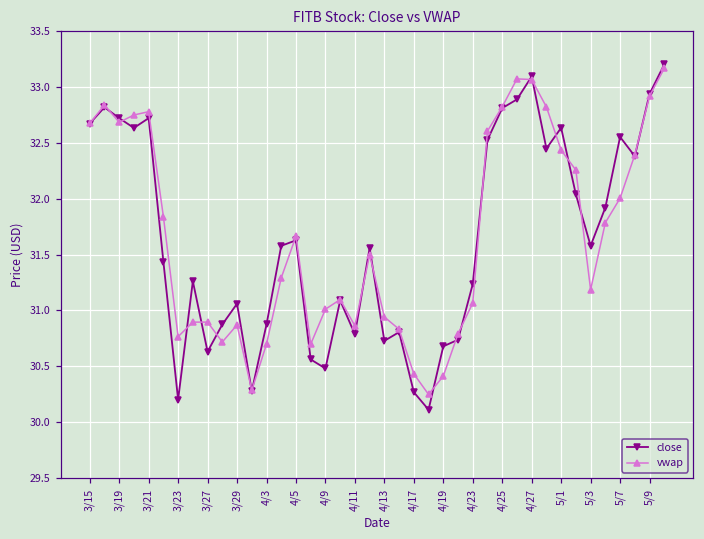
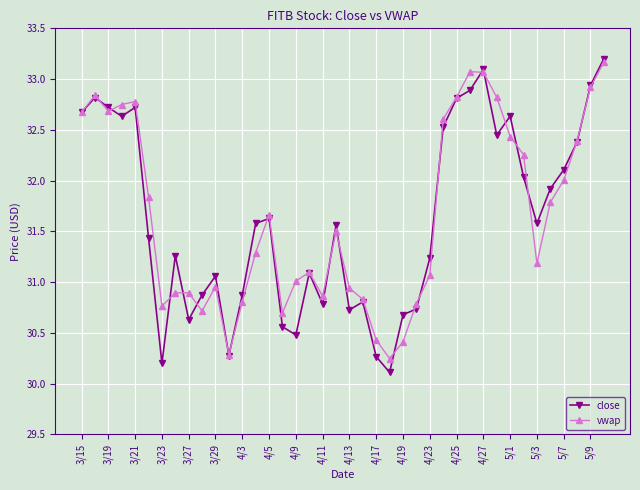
  {
    "close": {
      "3/19": 32.72,
      "3/21": 32.72,
      "3/23": 30.20,
      "3/27": 30.63,
      "3/29": 31.06,
      "4/3": 30.87,
      "4/5": 31.63,
      "4/9": 30.48,
      "4/11": 30.79,
      "4/13": 30.73,
      "4/17": 30.27,
      "4/19": 30.68,
      "4/23": 31.24,
      "4/27": 33.09,
      "5/1": 32.63,
      "5/3": 31.58,
-     "5/7": 32.55
+     "5/7": 32.11
    },
    "vwap": {
      "3/19": 32.68,
      "3/21": 32.78,
      "3/23": 30.76,
      "3/27": 30.90,
-     "3/29": 30.87,
-     "4/3": 30.70,
+     "3/29": 30.96,
+     "4/3": 30.81,
      "4/5": 31.66,
      "4/9": 31.01,
      "4/11": 30.86,
      "4/13": 30.94,
      "4/17": 30.43,
      "4/19": 30.41,
      "4/23": 31.07,
      "4/27": 33.07,
      "5/1": 32.43,
      "5/3": 31.19,
      "5/7": 32.00
    }
  }
